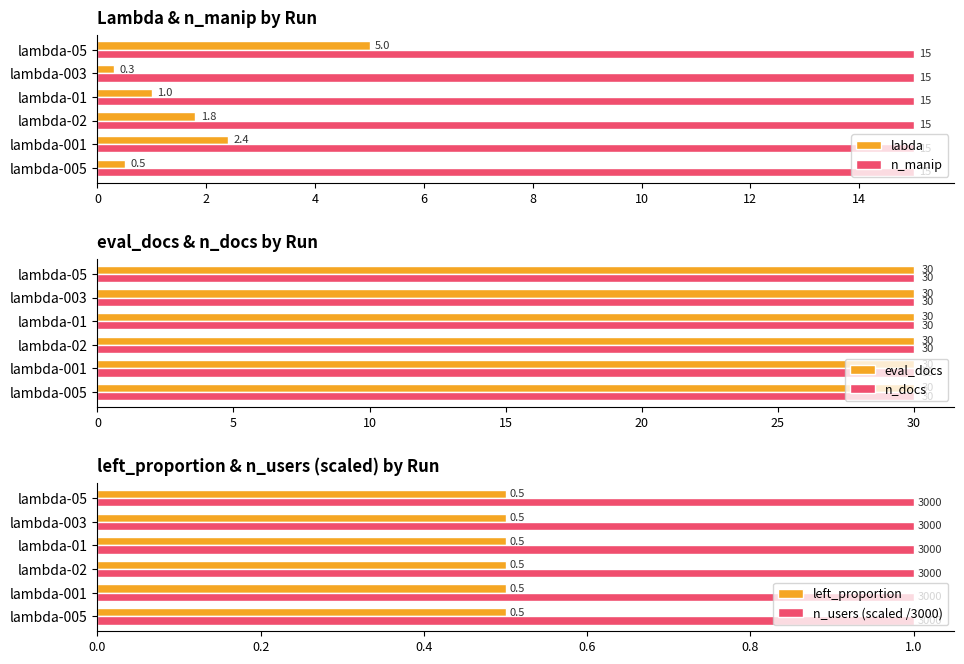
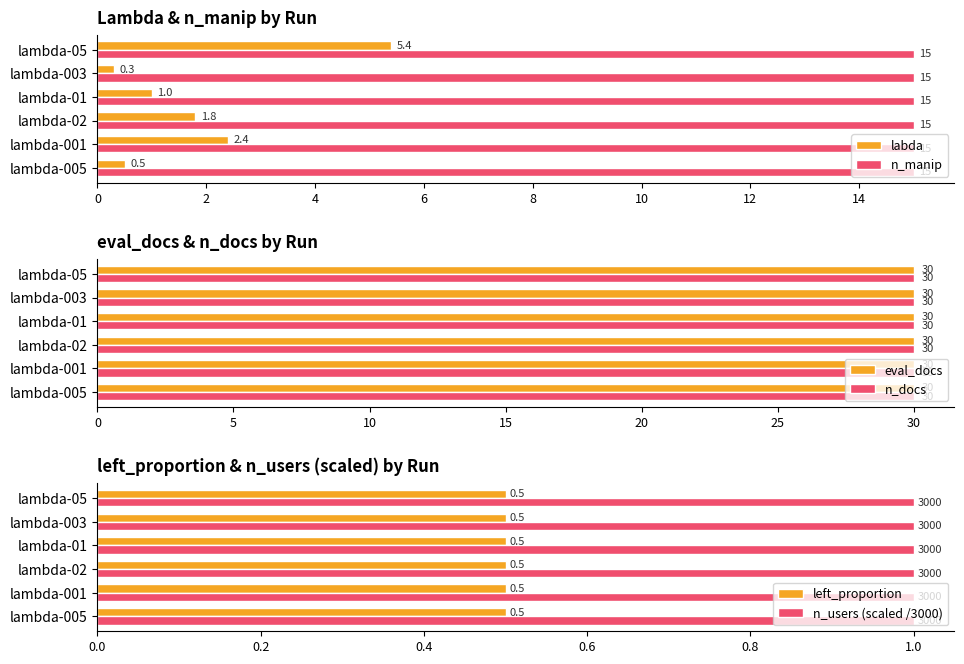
  {
    "Lambda & n_manip by Run": {
      "labda": {
-       "lambda-05": 5.0,
+       "lambda-05": 5.4,
        "lambda-003": 0.3,
        "lambda-01": 1.0,
        "lambda-02": 1.8,
        "lambda-001": 2.4,
        "lambda-005": 0.5
      },
      "n_manip": {
        "lambda-05": 15,
        "lambda-003": 15,
        "lambda-01": 15,
        "lambda-02": 15
      }
    },
    "left_proportion & n_users (scaled) by Run": {
      "left_proportion": {
        "lambda-05": 0.5,
        "lambda-003": 0.5,
        "lambda-01": 0.5,
        "lambda-02": 0.5,
        "lambda-001": 0.5,
        "lambda-005": 0.5
      }
    }
  }
